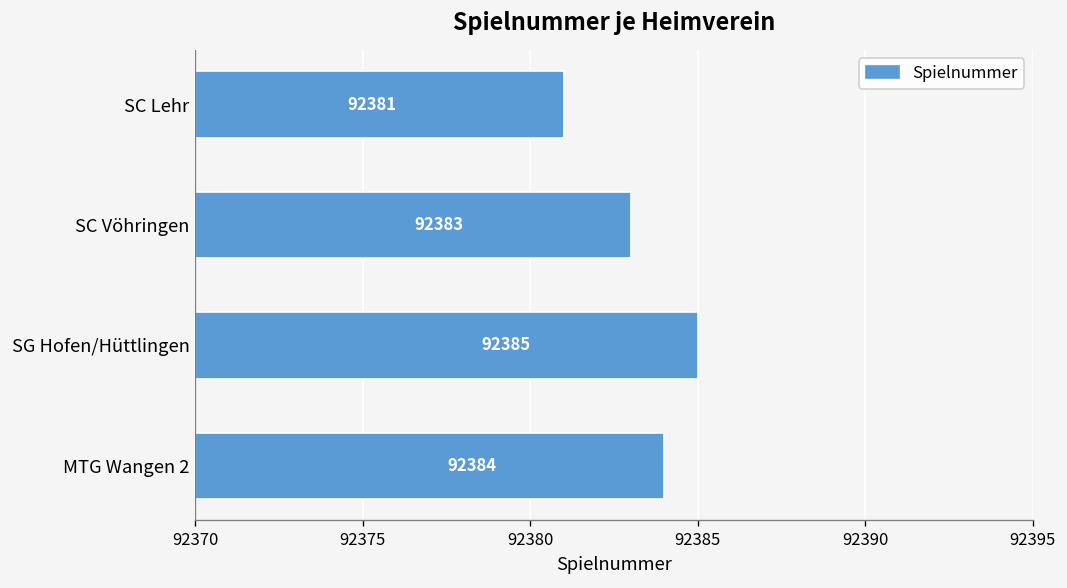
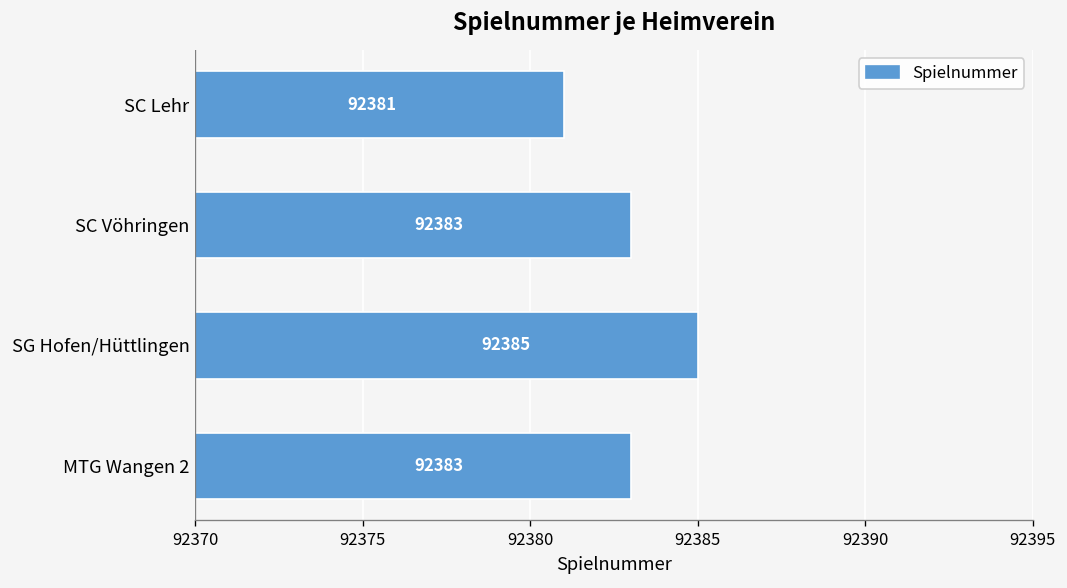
  {
    "SC Lehr": 92381,
    "SC Vöhringen": 92383,
    "SG Hofen/Hüttlingen": 92385,
-   "MTG Wangen 2": 92384
+   "MTG Wangen 2": 92383
  }
